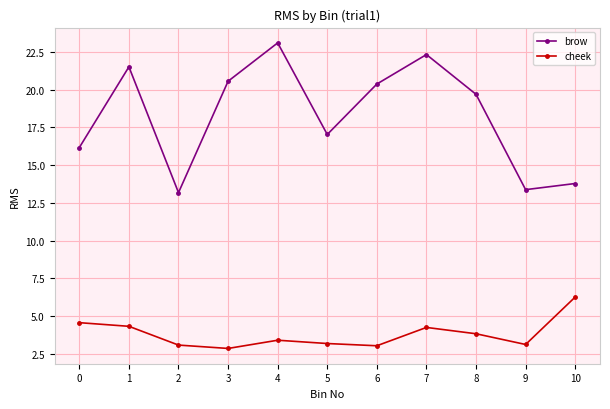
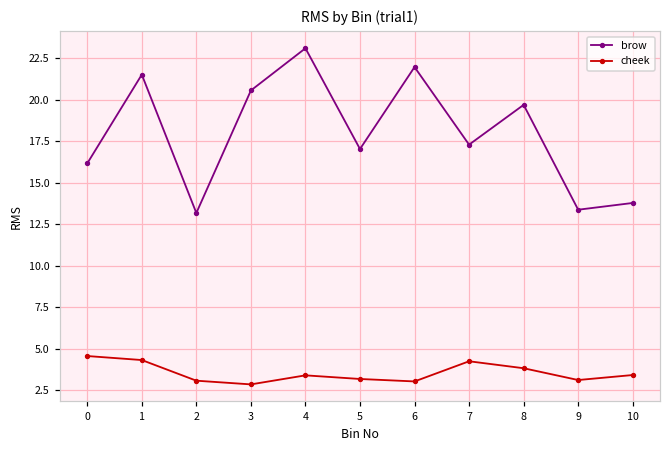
  {
    "brow": {
      "0": 16.2,
      "1": 21.5,
      "2": 13.2,
      "3": 20.6,
      "4": 23.1,
      "5": 17.0,
-     "6": 20.4,
-     "7": 22.3,
+     "6": 22.0,
+     "7": 17.3,
      "8": 19.7,
      "9": 13.4,
      "10": 13.8
    },
    "cheek": {
      "0": 4.6,
      "1": 4.3,
      "2": 3.1,
      "3": 2.8,
      "4": 3.4,
      "5": 3.2,
      "6": 3.0,
      "7": 4.2,
      "8": 3.8,
      "9": 3.1,
-     "10": 6.3
+     "10": 3.4
    }
  }
